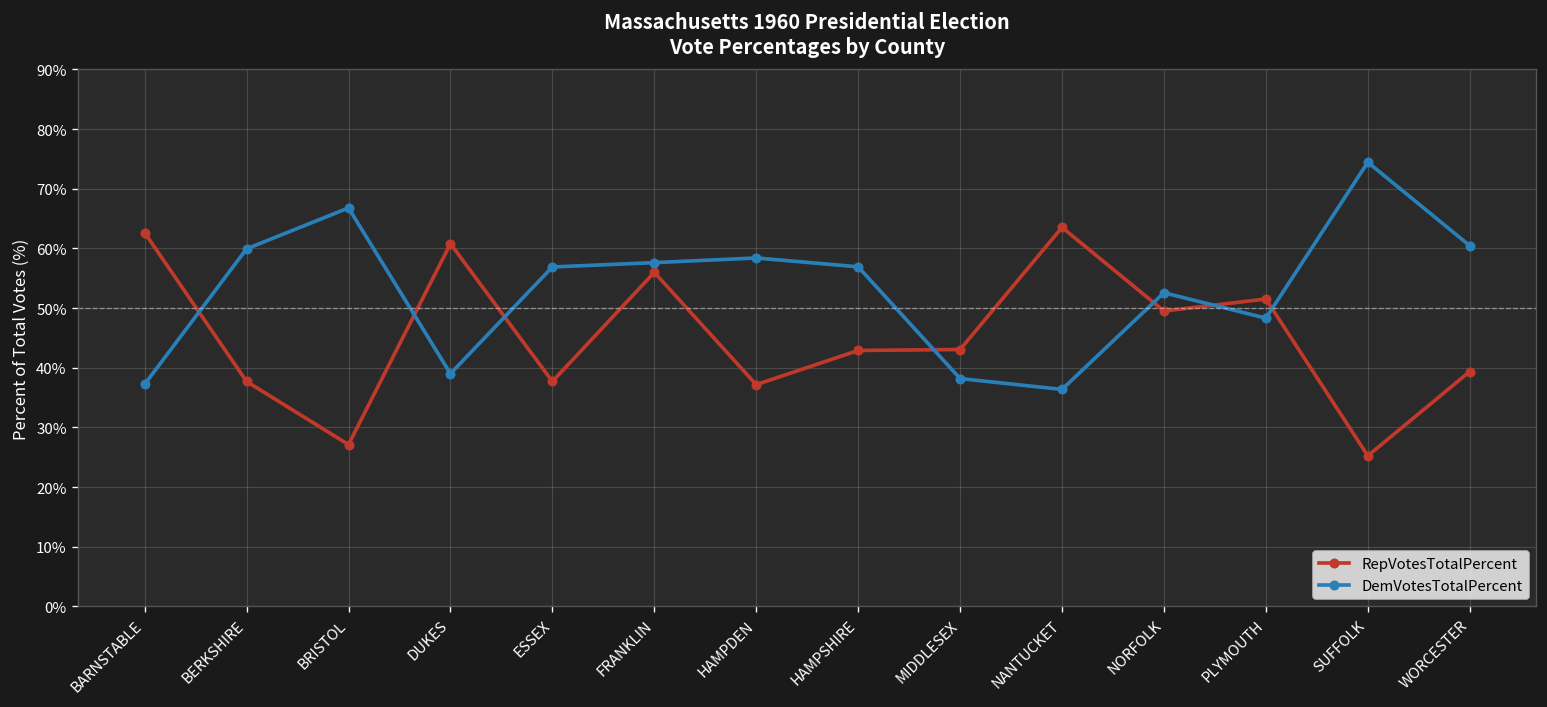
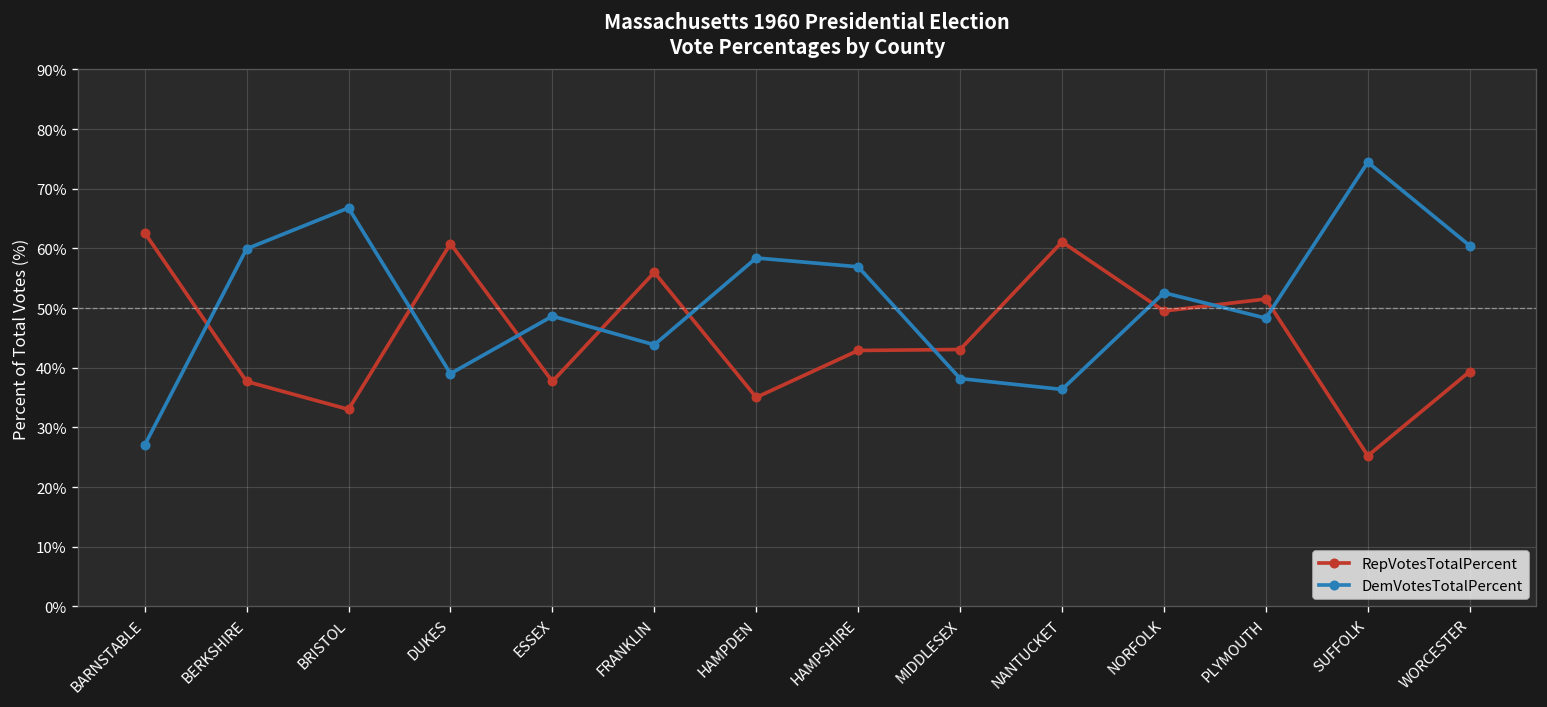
  {
    "RepVotesTotalPercent": {
      "BARNSTABLE": "63%",
      "BERKSHIRE": "38%",
-     "BRISTOL": "27%",
+     "BRISTOL": "33%",
      "DUKES": "61%",
      "ESSEX": "38%",
      "FRANKLIN": "56%",
-     "HAMPDEN": "37%",
+     "HAMPDEN": "35%",
      "HAMPSHIRE": "43%",
      "MIDDLESEX": "43%",
-     "NANTUCKET": "64%",
+     "NANTUCKET": "61%",
      "NORFOLK": "50%",
      "PLYMOUTH": "52%",
      "SUFFOLK": "25%",
      "WORCESTER": "39%"
    },
    "DemVotesTotalPercent": {
-     "BARNSTABLE": "37%",
+     "BARNSTABLE": "27%",
      "BERKSHIRE": "60%",
      "BRISTOL": "67%",
      "DUKES": "39%",
-     "ESSEX": "57%",
-     "FRANKLIN": "58%",
+     "ESSEX": "49%",
+     "FRANKLIN": "44%",
      "HAMPDEN": "58%",
      "HAMPSHIRE": "57%",
      "MIDDLESEX": "38%",
      "NANTUCKET": "36%",
      "NORFOLK": "53%",
      "PLYMOUTH": "48%",
      "SUFFOLK": "74%",
      "WORCESTER": "60%"
    }
  }
